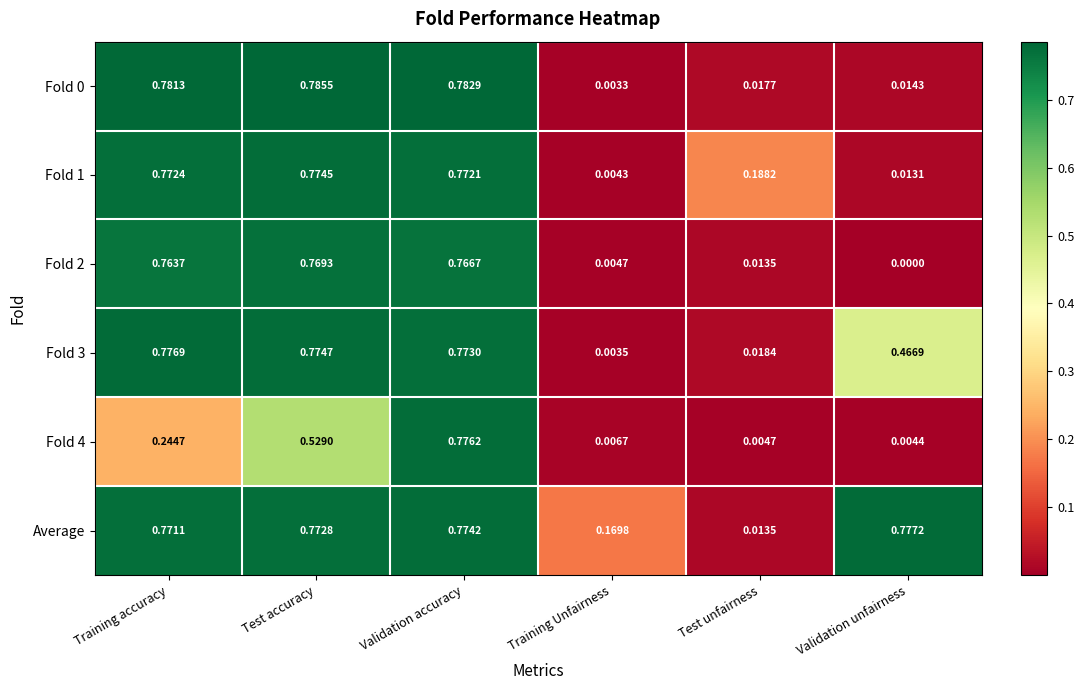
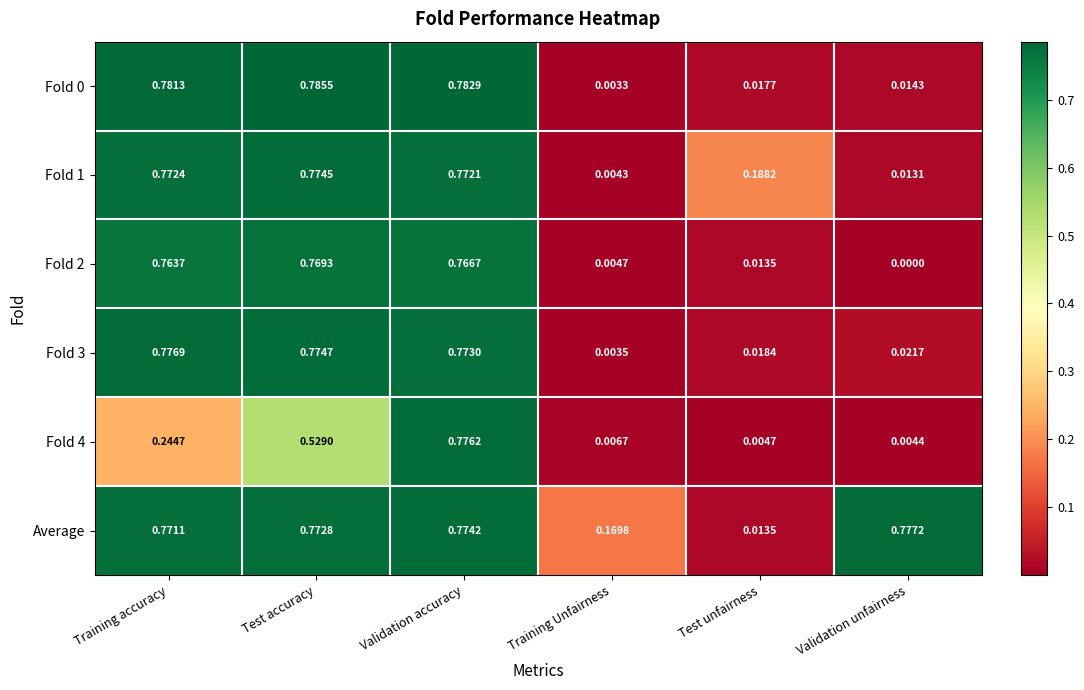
  {
    "Fold 0": {
      "Training accuracy": 0.7813,
      "Test accuracy": 0.7855,
      "Validation accuracy": 0.7829,
      "Training Unfairness": 0.0033,
      "Test unfairness": 0.0177,
      "Validation unfairness": 0.0143
    },
    "Fold 1": {
      "Training accuracy": 0.7724,
      "Test accuracy": 0.7745,
      "Validation accuracy": 0.7721,
      "Training Unfairness": 0.0043,
      "Test unfairness": 0.1882,
      "Validation unfairness": 0.0131
    },
    "Fold 2": {
      "Training accuracy": 0.7637,
      "Test accuracy": 0.7693,
      "Validation accuracy": 0.7667,
      "Training Unfairness": 0.0047,
      "Test unfairness": 0.0135,
      "Validation unfairness": 0.0000
    },
    "Fold 3": {
      "Training accuracy": 0.7769,
      "Test accuracy": 0.7747,
      "Validation accuracy": 0.7730,
      "Training Unfairness": 0.0035,
      "Test unfairness": 0.0184,
-     "Validation unfairness": 0.4669
+     "Validation unfairness": 0.0217
    },
    "Fold 4": {
      "Training accuracy": 0.2447,
      "Test accuracy": 0.5290,
      "Validation accuracy": 0.7762,
      "Training Unfairness": 0.0067,
      "Test unfairness": 0.0047,
      "Validation unfairness": 0.0044
    },
    "Average": {
      "Training accuracy": 0.7711,
      "Test accuracy": 0.7728,
      "Validation accuracy": 0.7742,
      "Training Unfairness": 0.1698,
      "Test unfairness": 0.0135,
      "Validation unfairness": 0.7772
    }
  }
